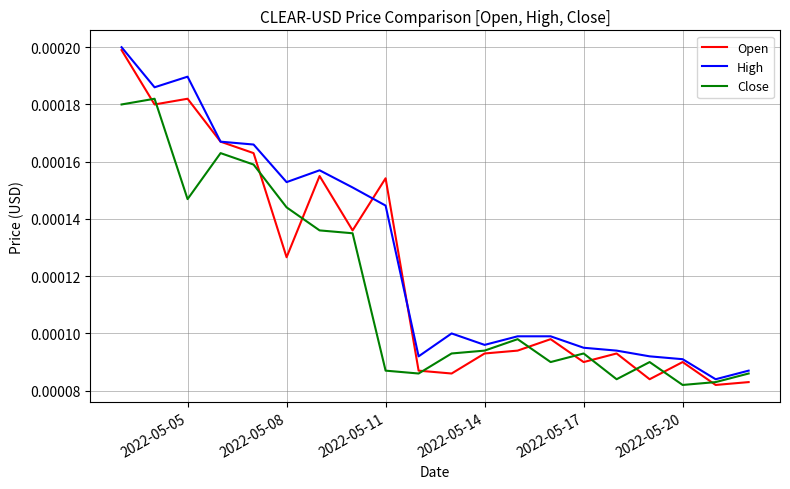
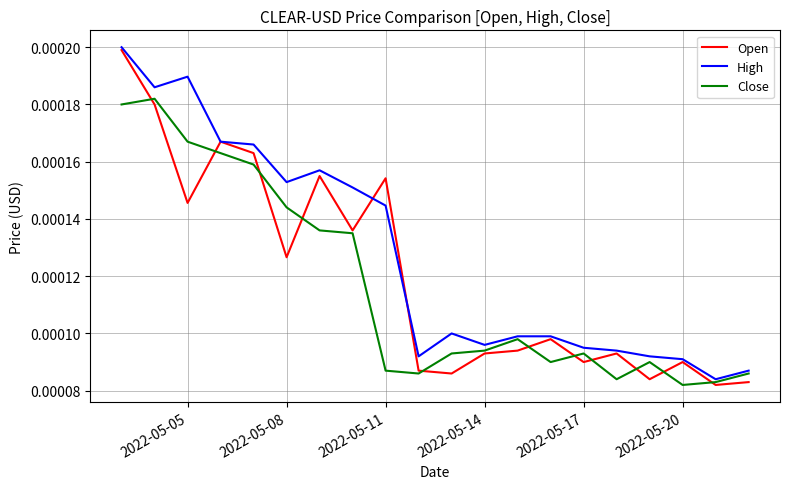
  {
    "Open": {
-     "2022-05-05": 0.000182,
+     "2022-05-05": 0.000146,
      "2022-05-08": 0.000127,
      "2022-05-11": 0.000154,
      "2022-05-14": 0.000093,
      "2022-05-17": 0.000090,
      "2022-05-20": 0.000090
    },
    "High": {
      "2022-05-05": 0.000190,
      "2022-05-08": 0.000153,
      "2022-05-11": 0.000145,
      "2022-05-14": 0.000096,
      "2022-05-17": 0.000095,
      "2022-05-20": 0.000091
    },
    "Close": {
-     "2022-05-05": 0.000147,
+     "2022-05-05": 0.000167,
      "2022-05-08": 0.000144,
      "2022-05-11": 0.000087,
      "2022-05-14": 0.000094,
      "2022-05-17": 0.000093,
      "2022-05-20": 0.000082
    }
  }
